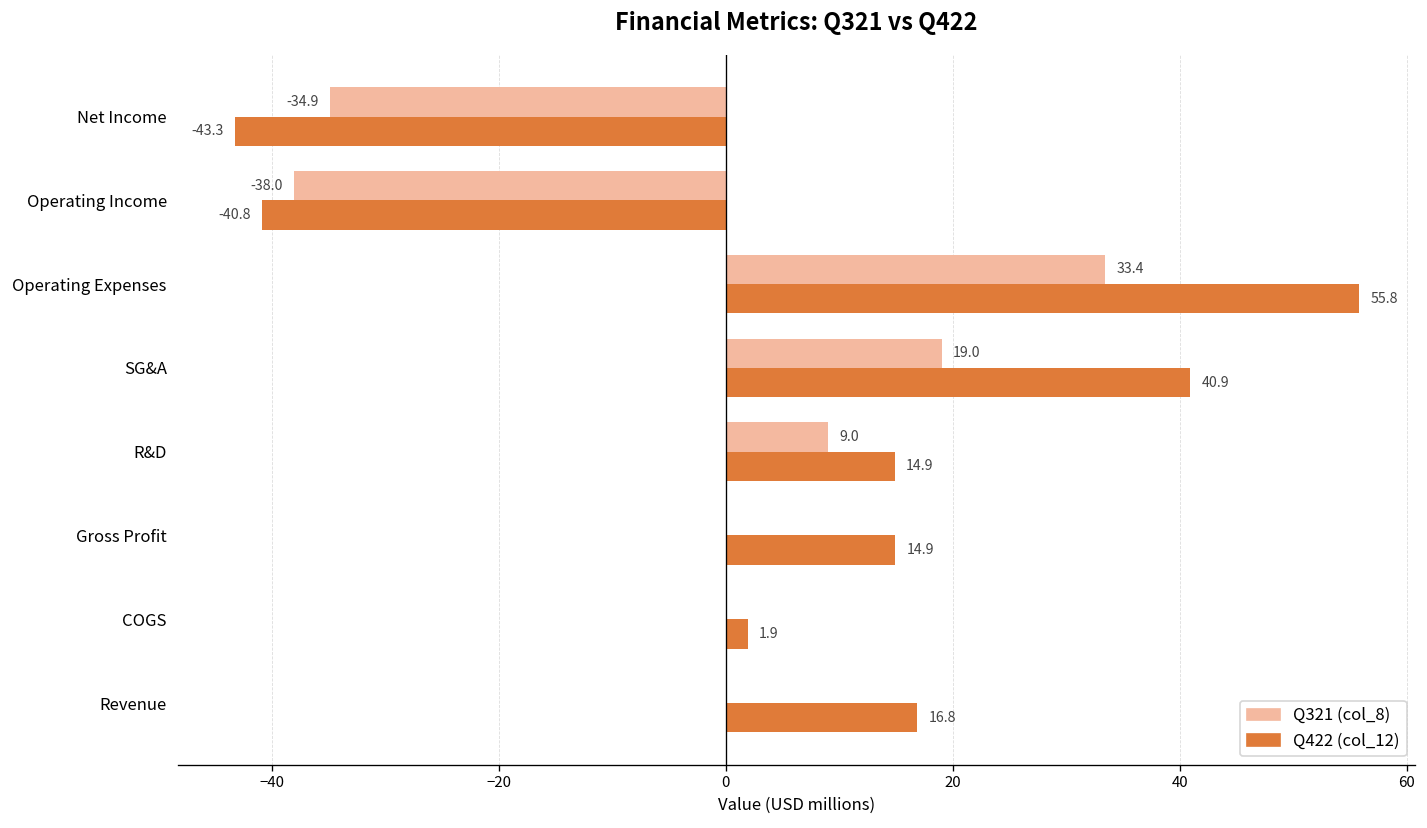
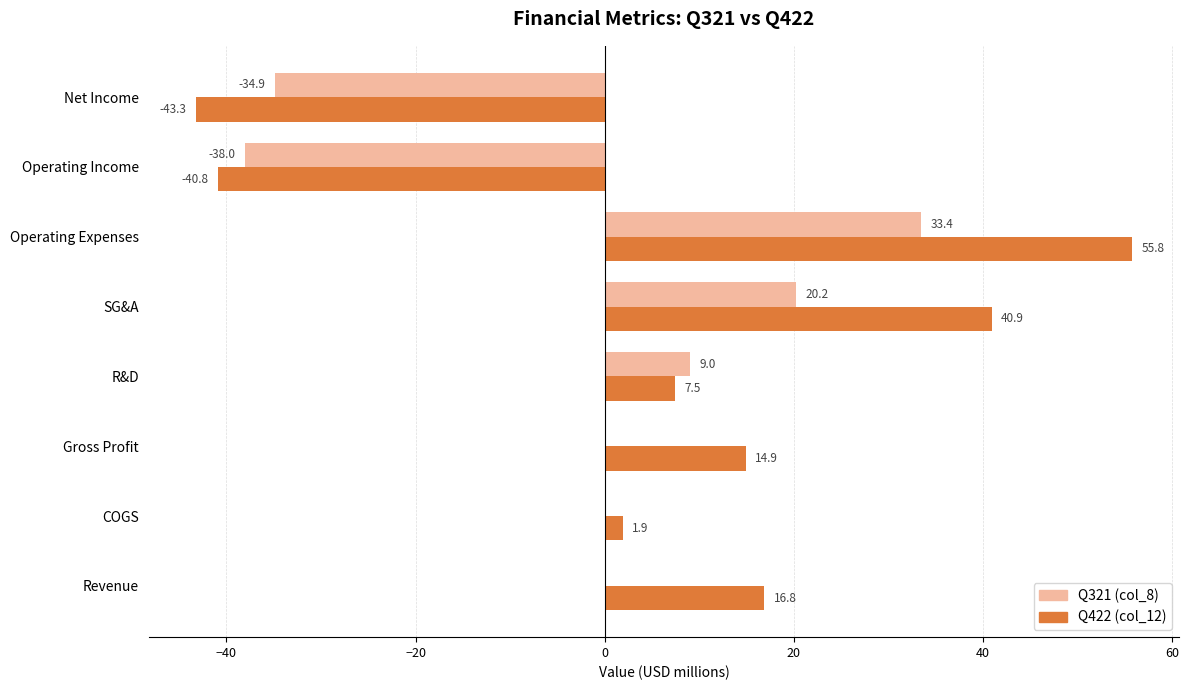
  {
    "Q321 (col_8)": {
      "Net Income": -34.9,
      "Operating Income": -38.0,
      "Operating Expenses": 33.4,
-     "SG&A": 19.0,
+     "SG&A": 20.2,
      "R&D": 9.0
    },
    "Q422 (col_12)": {
      "Net Income": -43.3,
      "Operating Income": -40.8,
      "Operating Expenses": 55.8,
      "SG&A": 40.9,
-     "R&D": 14.9,
+     "R&D": 7.5,
      "Gross Profit": 14.9,
      "COGS": 1.9,
      "Revenue": 16.8
    }
  }
